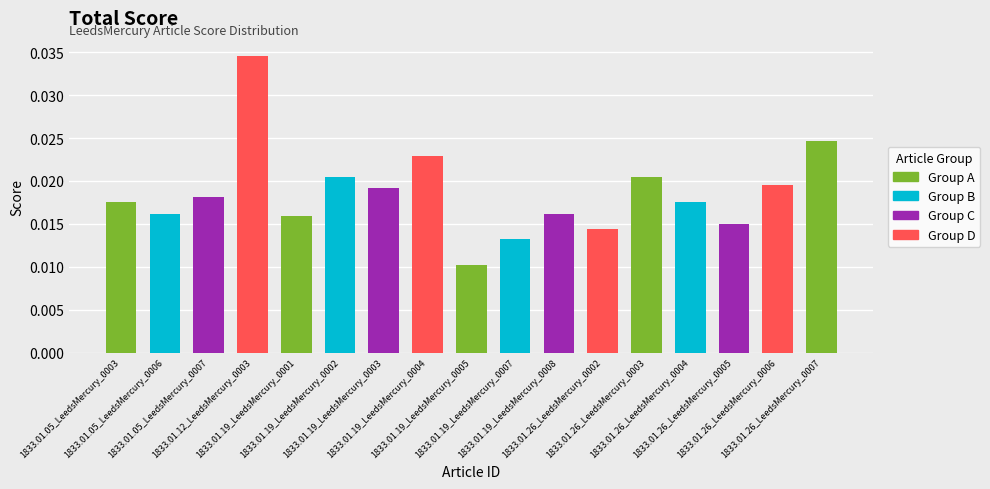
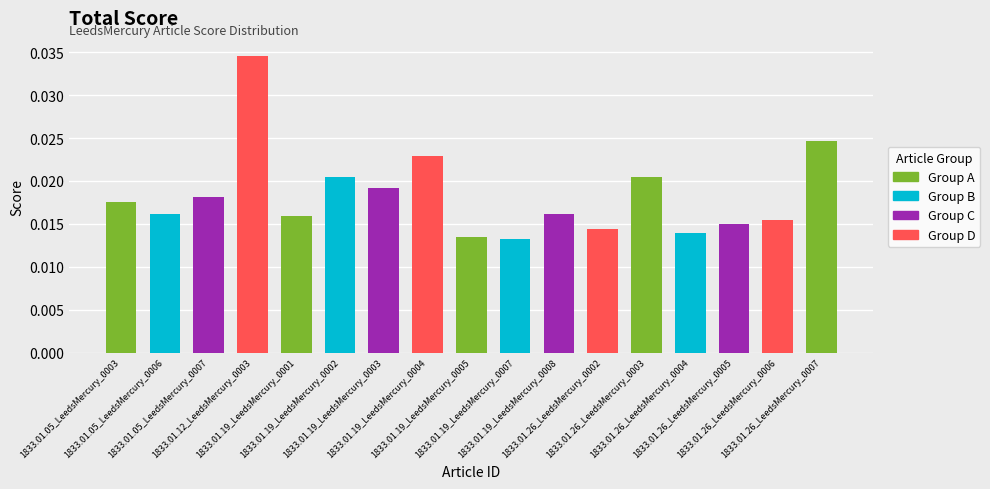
  {
    "1833.01.05_LeedsMercury_0003": 0.018,
    "1833.01.05_LeedsMercury_0006": 0.016,
    "1833.01.05_LeedsMercury_0007": 0.018,
    "1833.01.12_LeedsMercury_0003": 0.035,
    "1833.01.19_LeedsMercury_0001": 0.016,
    "1833.01.19_LeedsMercury_0002": 0.020,
    "1833.01.19_LeedsMercury_0003": 0.019,
    "1833.01.19_LeedsMercury_0004": 0.023,
-   "1833.01.19_LeedsMercury_0005": 0.010,
+   "1833.01.19_LeedsMercury_0005": 0.014,
    "1833.01.19_LeedsMercury_0007": 0.013,
    "1833.01.19_LeedsMercury_0008": 0.016,
    "1833.01.26_LeedsMercury_0002": 0.014,
    "1833.01.26_LeedsMercury_0003": 0.020,
-   "1833.01.26_LeedsMercury_0004": 0.018,
+   "1833.01.26_LeedsMercury_0004": 0.014,
    "1833.01.26_LeedsMercury_0005": 0.015,
-   "1833.01.26_LeedsMercury_0006": 0.020,
+   "1833.01.26_LeedsMercury_0006": 0.015,
    "1833.01.26_LeedsMercury_0007": 0.025
  }
